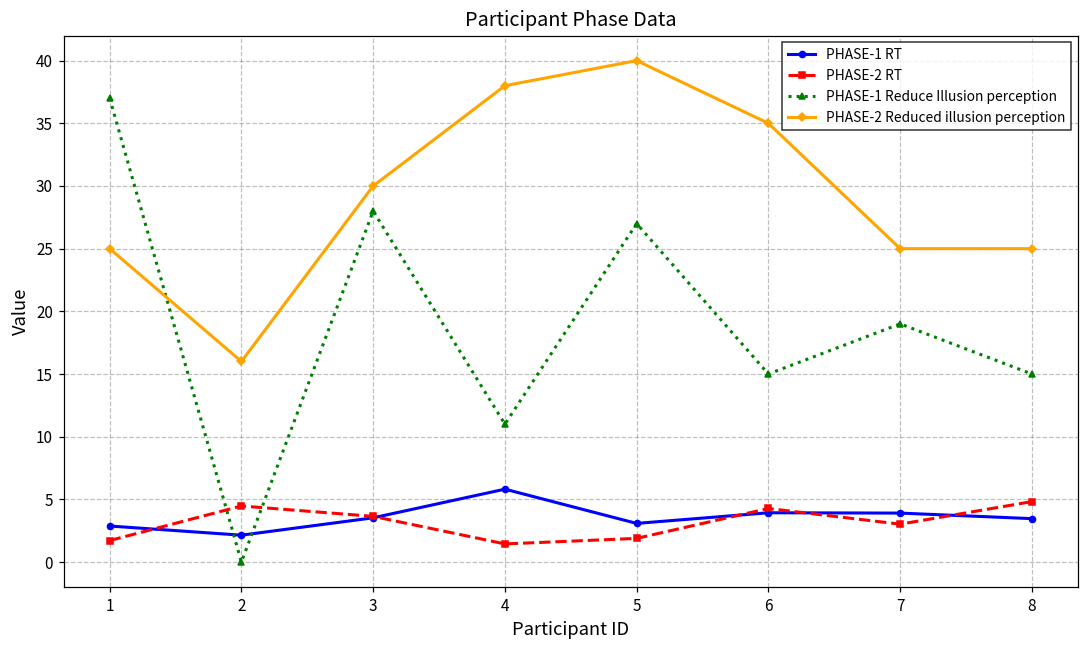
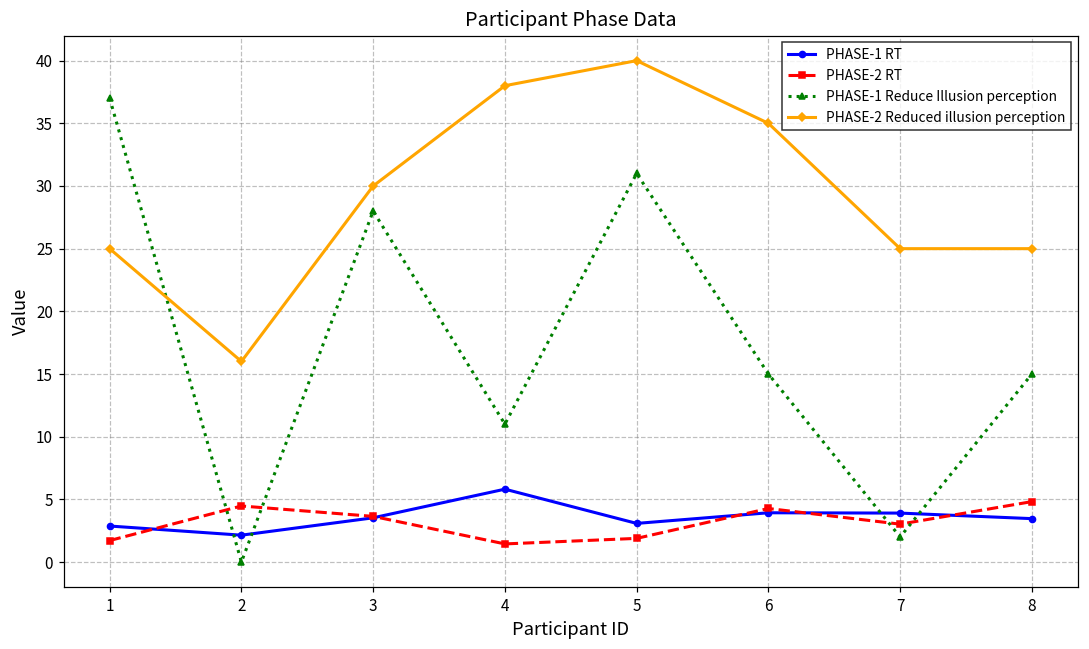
  {
    "PHASE-1 RT": {
      "1": 3,
      "2": 2,
      "4": 6,
      "5": 3,
      "6": 4,
      "7": 4,
      "8": 3.5
    },
    "PHASE-2 RT": {
      "1": 1.7,
      "2": 4.5,
      "4": 1.4,
      "5": 2,
      "6": 4.3,
      "7": 3,
      "8": 5
    },
    "PHASE-1 Reduce Illusion perception": {
      "1": 37,
      "2": 0,
      "3": 28,
      "4": 11,
-     "5": 27,
+     "5": 31,
      "6": 15,
-     "7": 19,
+     "7": 2,
      "8": 15
    },
    "PHASE-2 Reduced illusion perception": {
      "1": 25,
      "2": 16,
      "3": 30,
      "4": 38,
      "5": 40,
      "6": 35,
      "7": 25,
      "8": 25
    }
  }
